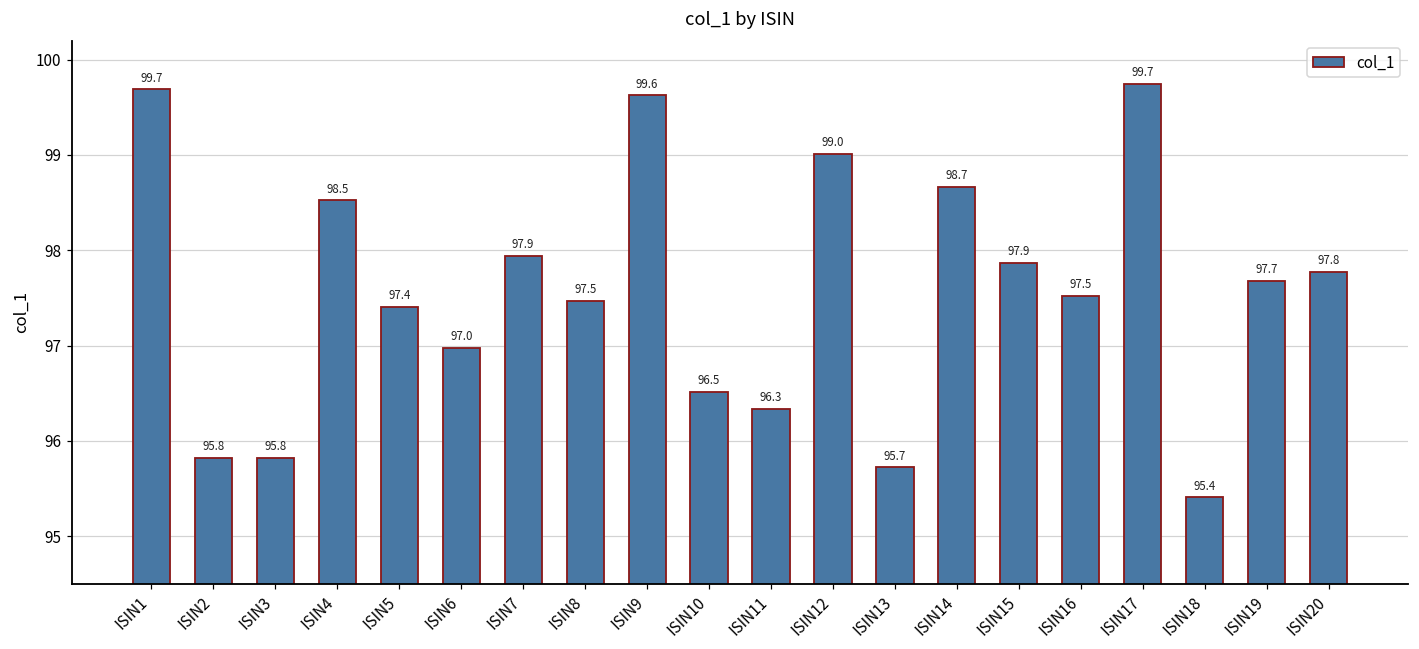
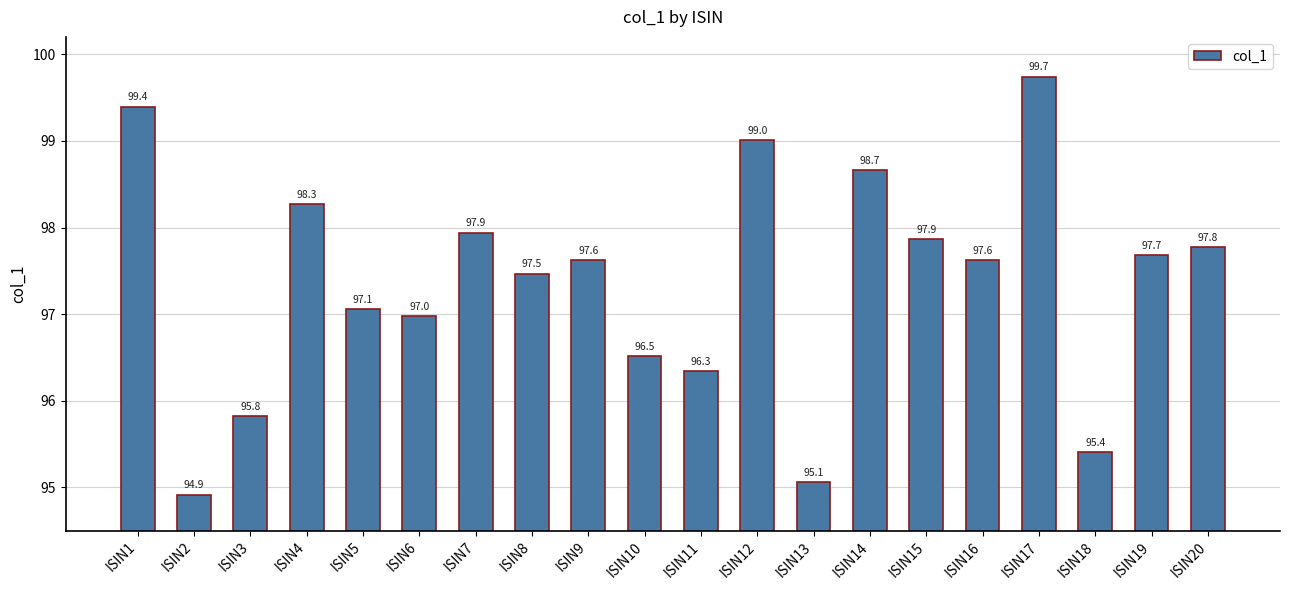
  {
-   "ISIN1": 99.7,
-   "ISIN2": 95.8,
+   "ISIN1": 99.4,
+   "ISIN2": 94.9,
    "ISIN3": 95.8,
-   "ISIN4": 98.5,
-   "ISIN5": 97.4,
+   "ISIN4": 98.3,
+   "ISIN5": 97.1,
    "ISIN6": 97.0,
    "ISIN7": 97.9,
    "ISIN8": 97.5,
-   "ISIN9": 99.6,
+   "ISIN9": 97.6,
    "ISIN10": 96.5,
    "ISIN11": 96.3,
    "ISIN12": 99.0,
-   "ISIN13": 95.7,
+   "ISIN13": 95.1,
    "ISIN14": 98.7,
    "ISIN15": 97.9,
-   "ISIN16": 97.5,
+   "ISIN16": 97.6,
    "ISIN17": 99.7,
    "ISIN18": 95.4,
    "ISIN19": 97.7,
    "ISIN20": 97.8
  }
